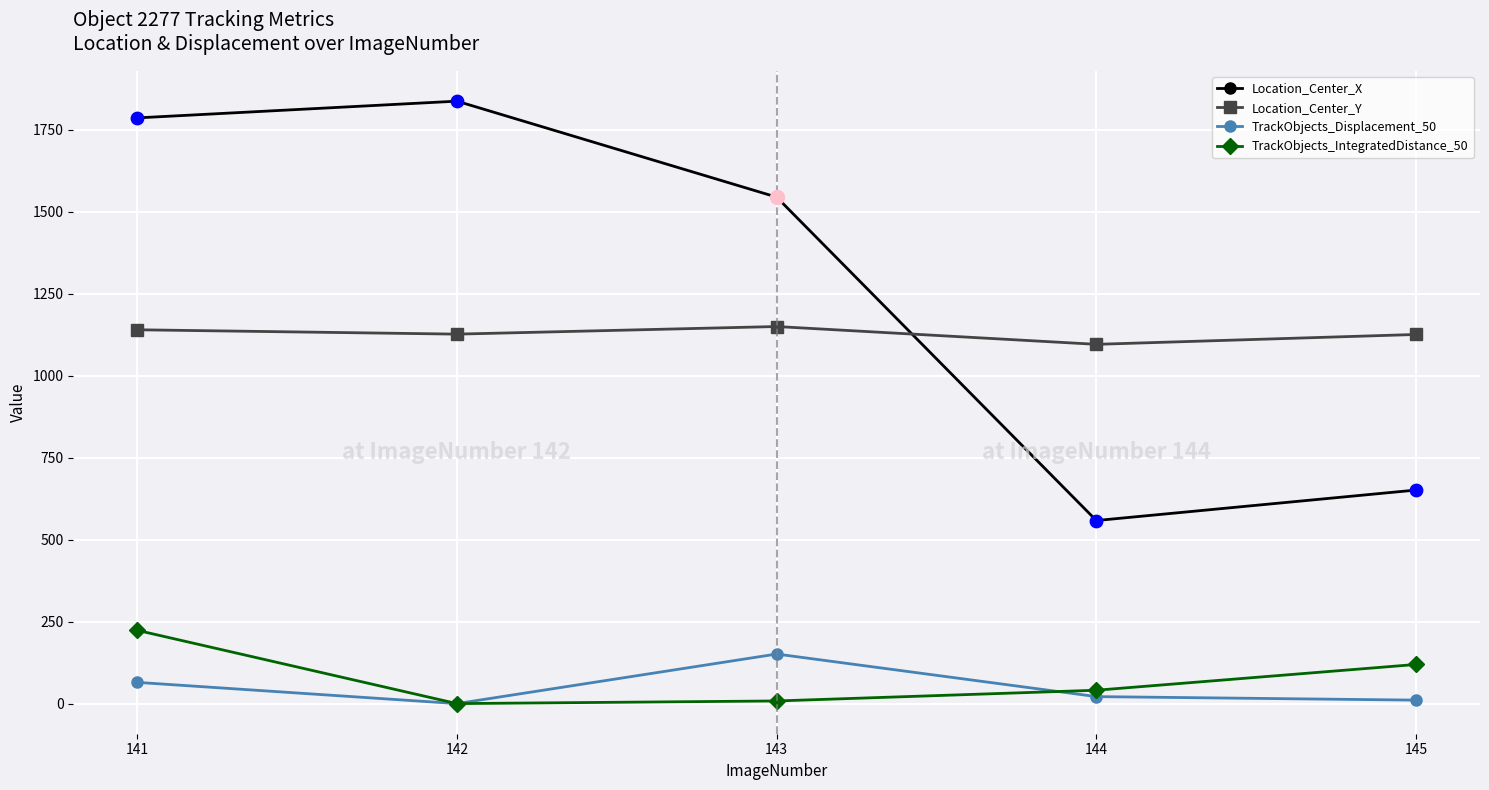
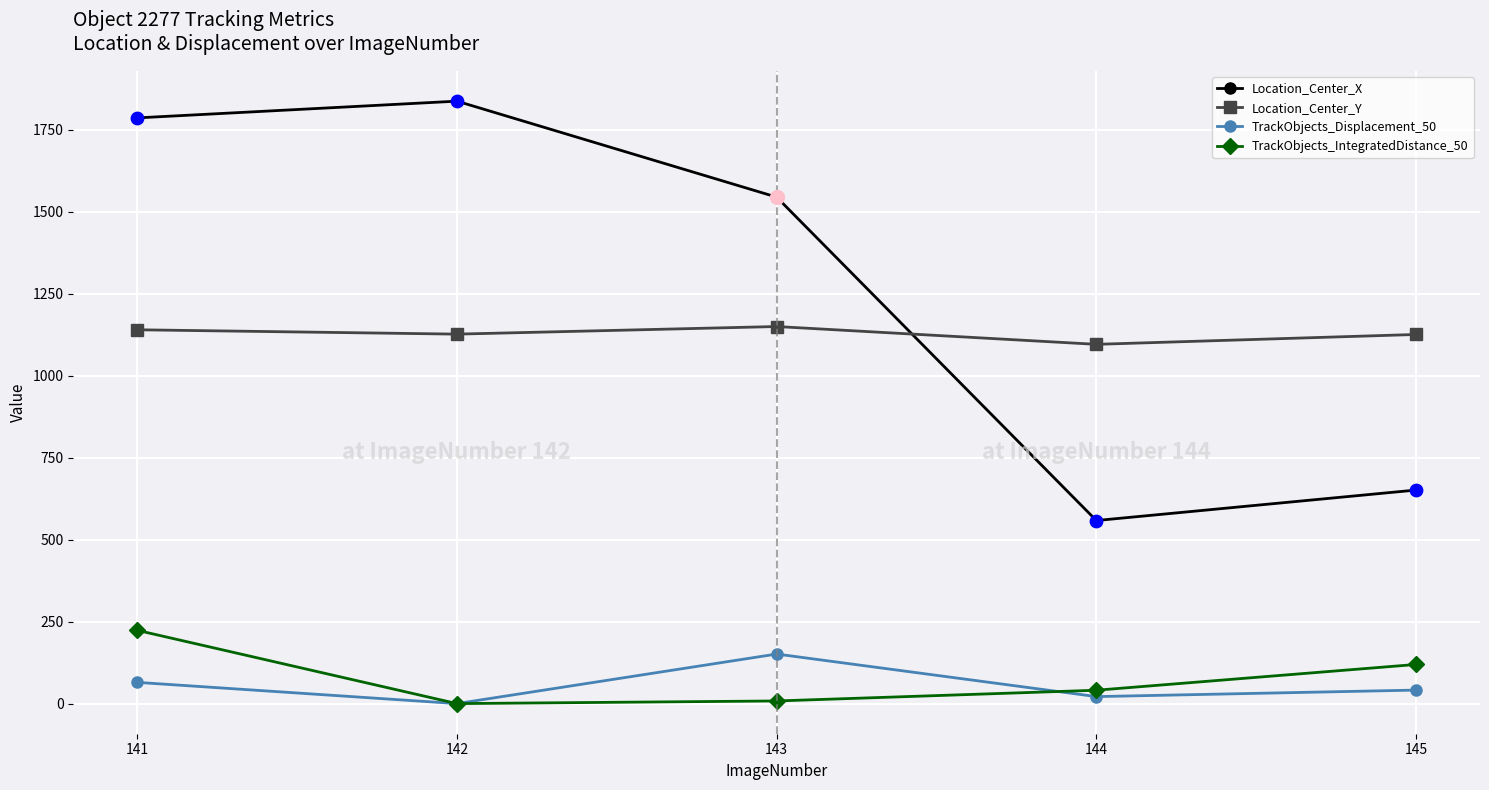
  {
    "Location_Center_X": {
      "141": 1790,
      "142": 1840,
      "144": 560,
      "145": 650
    },
    "Location_Center_Y": {
      "141": 1140,
      "142": 1130,
      "143": 1150,
      "144": 1100,
      "145": 1130
    },
    "TrackObjects_Displacement_50": {
      "141": 60,
      "143": 150,
      "144": 20,
-     "145": 10
+     "145": 40
    },
    "TrackObjects_IntegratedDistance_50": {
      "141": 220,
      "143": 10,
      "144": 40,
      "145": 120
    }
  }
